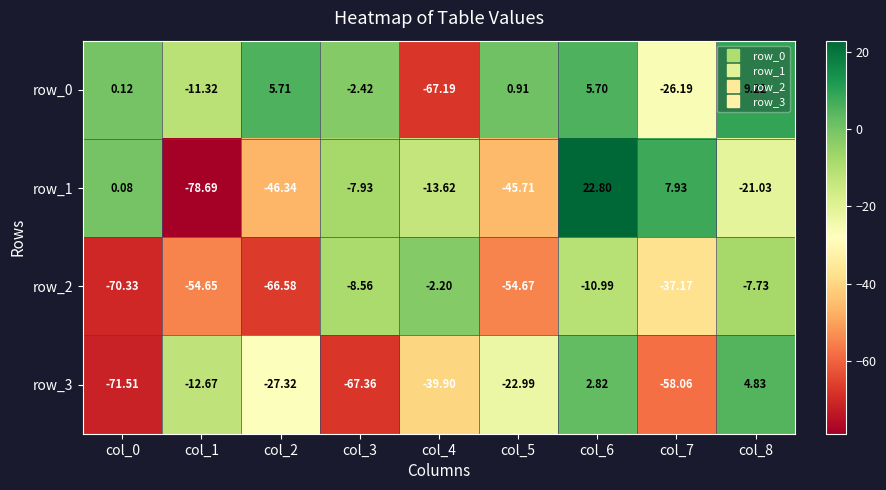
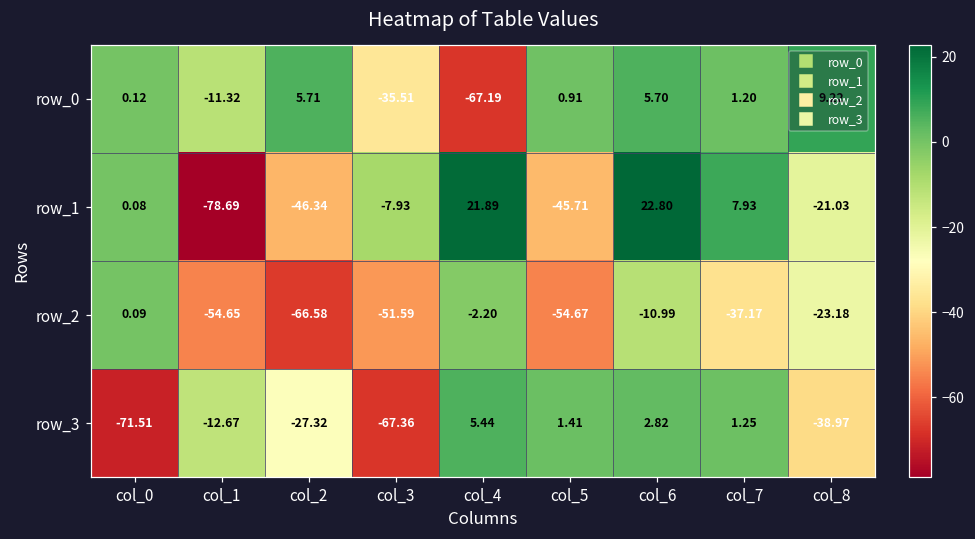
  {
    "row_0": {
      "col_0": 0.12,
      "col_1": -11.32,
      "col_2": 5.71,
-     "col_3": -2.42,
+     "col_3": -35.51,
      "col_4": -67.19,
      "col_5": 0.91,
      "col_6": 5.70,
-     "col_7": -26.19
+     "col_7": 1.20
    },
    "row_1": {
      "col_0": 0.08,
      "col_1": -78.69,
      "col_2": -46.34,
      "col_3": -7.93,
-     "col_4": -13.62,
+     "col_4": 21.89,
      "col_5": -45.71,
      "col_6": 22.80,
      "col_7": 7.93,
      "col_8": -21.03
    },
    "row_2": {
-     "col_0": -70.33,
+     "col_0": 0.09,
      "col_1": -54.65,
      "col_2": -66.58,
-     "col_3": -8.56,
+     "col_3": -51.59,
      "col_4": -2.20,
      "col_5": -54.67,
      "col_6": -10.99,
      "col_7": -37.17,
-     "col_8": -7.73
+     "col_8": -23.18
    },
    "row_3": {
      "col_0": -71.51,
      "col_1": -12.67,
      "col_2": -27.32,
      "col_3": -67.36,
-     "col_4": -39.90,
-     "col_5": -22.99,
+     "col_4": 5.44,
+     "col_5": 1.41,
      "col_6": 2.82,
-     "col_7": -58.06,
-     "col_8": 4.83
+     "col_7": 1.25,
+     "col_8": -38.97
    }
  }
